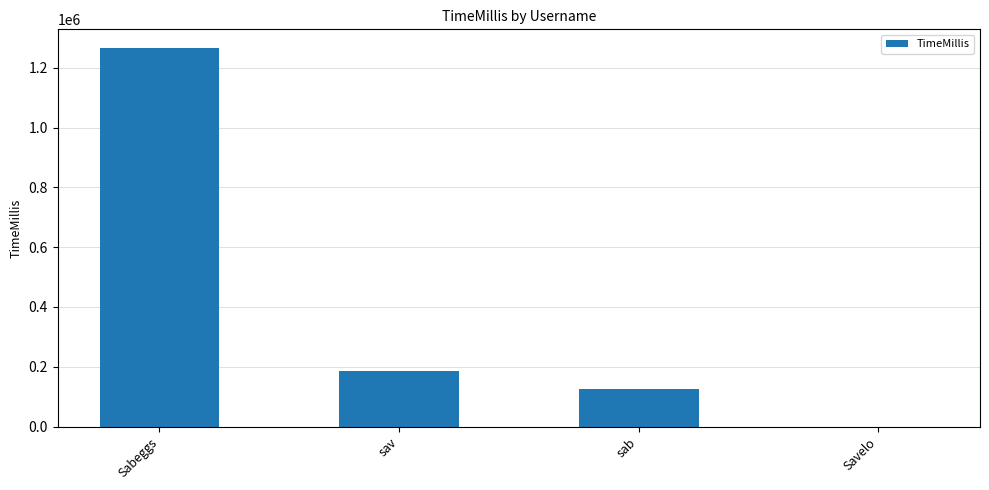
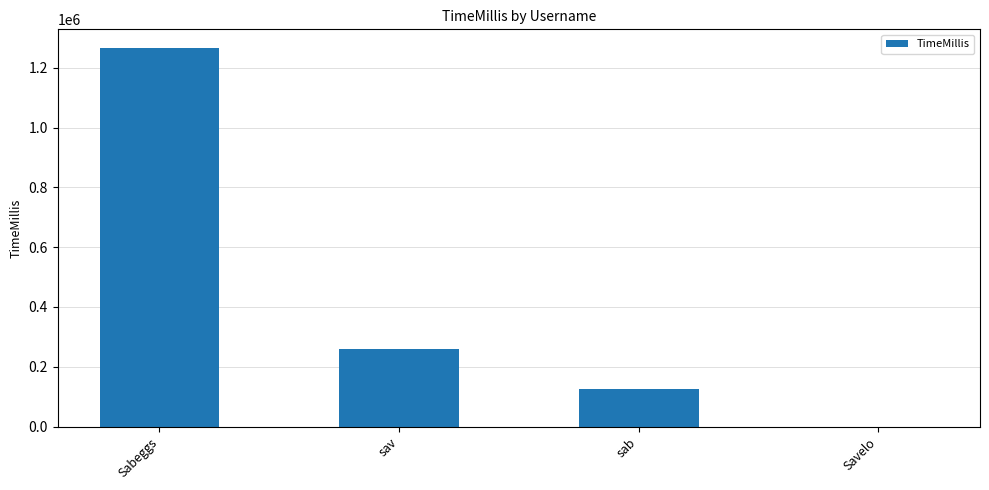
  {
    "Sabeggs": 1270000,
-   "sav": 190000,
+   "sav": 260000,
    "sab": 130000,
    "Savelo": 0
  }
